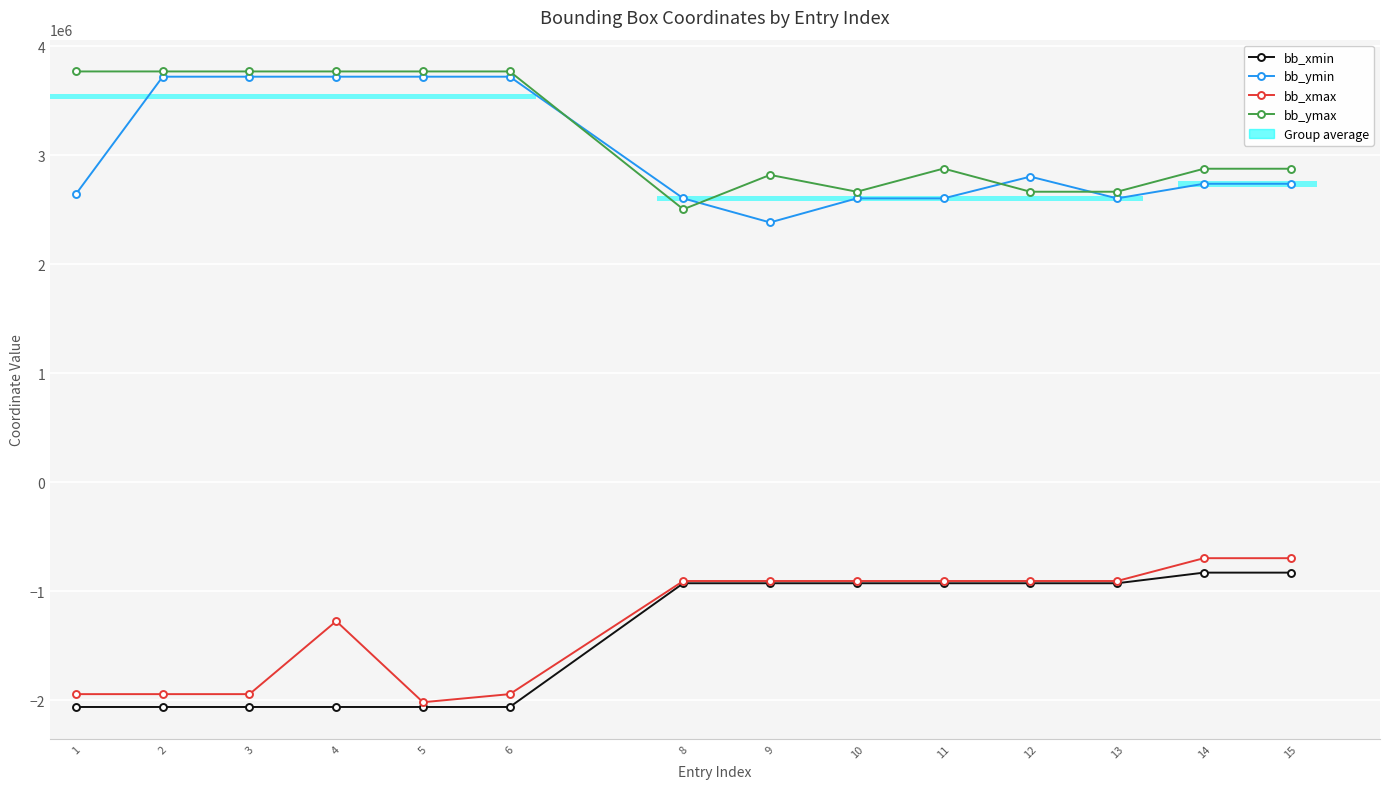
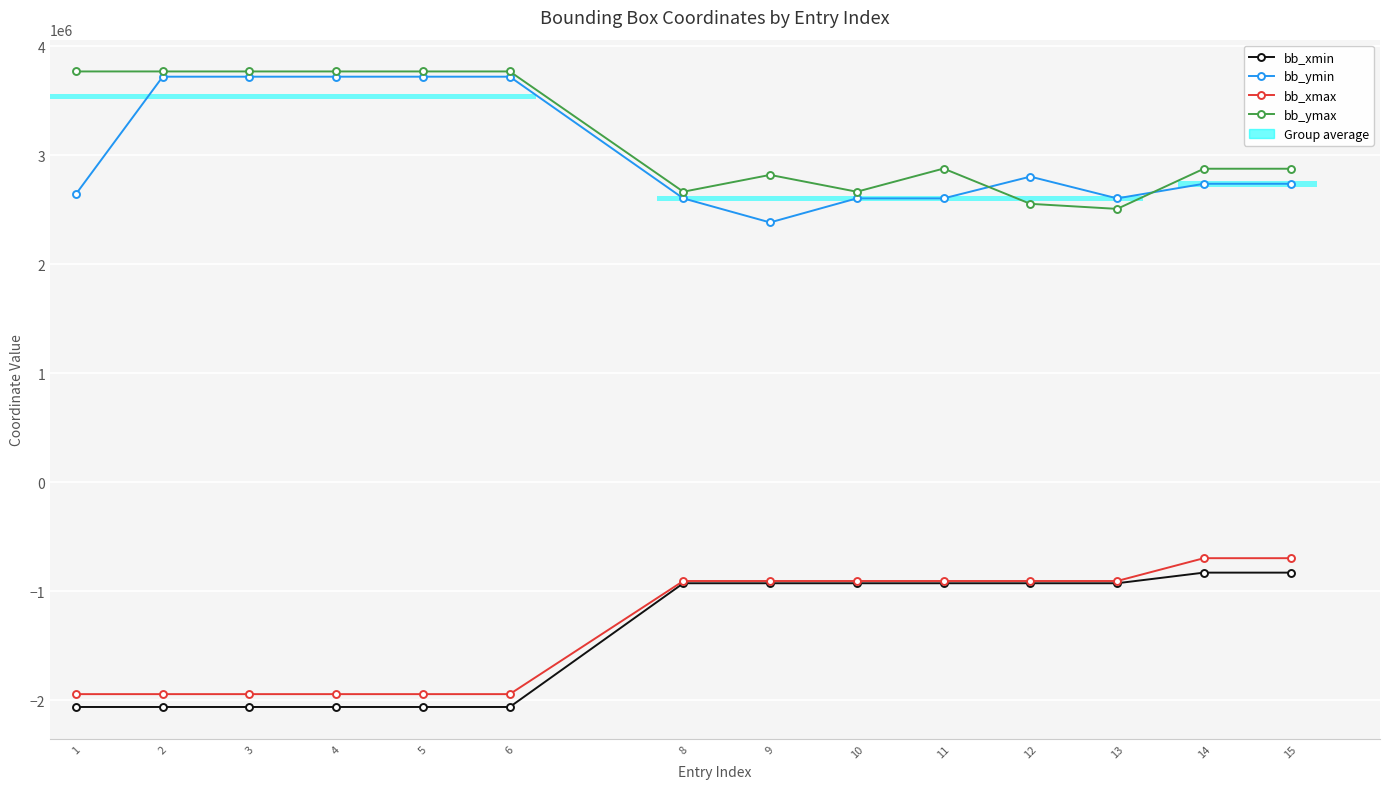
  {
    "bb_xmin": {
      "1": -2060000,
      "2": -2060000,
      "3": -2060000,
      "4": -2060000,
      "5": -2060000,
      "6": -2060000,
      "14": -830000,
      "15": -830000
    },
    "bb_ymin": {
      "1": 2650000,
      "2": 3720000,
      "3": 3720000,
      "4": 3720000,
      "5": 3720000,
      "6": 3720000,
      "8": 2610000,
      "9": 2390000,
      "10": 2610000,
      "11": 2610000,
      "12": 2810000,
      "13": 2610000,
      "14": 2740000,
      "15": 2740000
    },
    "bb_xmax": {
      "1": -1940000,
      "2": -1940000,
      "3": -1940000,
-     "4": -1270000,
-     "5": -2020000,
+     "4": -1940000,
+     "5": -1940000,
      "6": -1940000,
      "14": -700000,
      "15": -700000
    },
    "bb_ymax": {
      "1": 3770000,
      "2": 3770000,
      "3": 3770000,
      "4": 3770000,
      "5": 3770000,
      "6": 3770000,
-     "8": 2510000,
+     "8": 2670000,
      "9": 2820000,
      "10": 2670000,
      "11": 2880000,
-     "12": 2670000,
-     "13": 2670000,
+     "12": 2560000,
+     "13": 2510000,
      "14": 2880000,
      "15": 2880000
    }
  }
